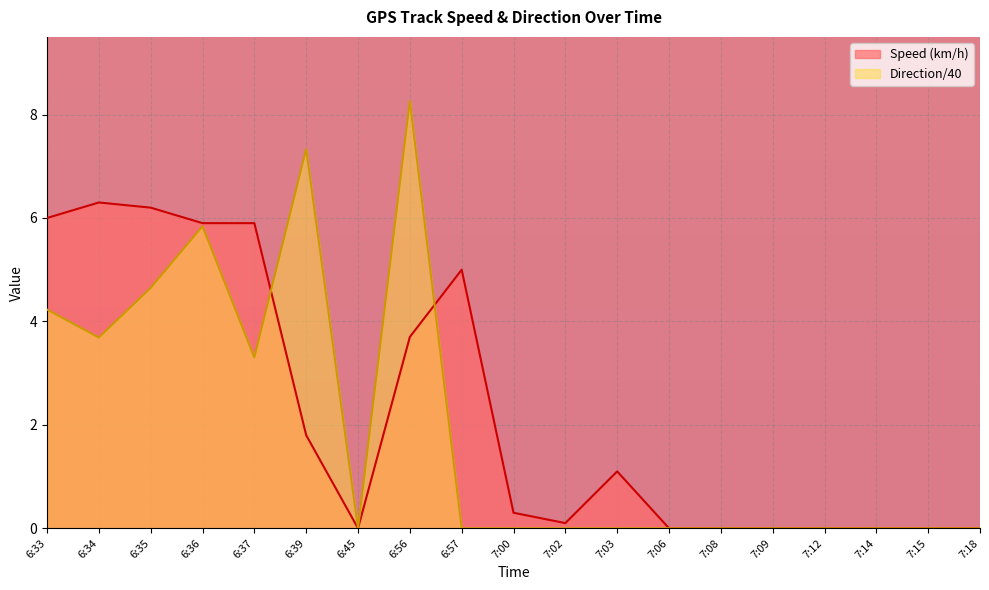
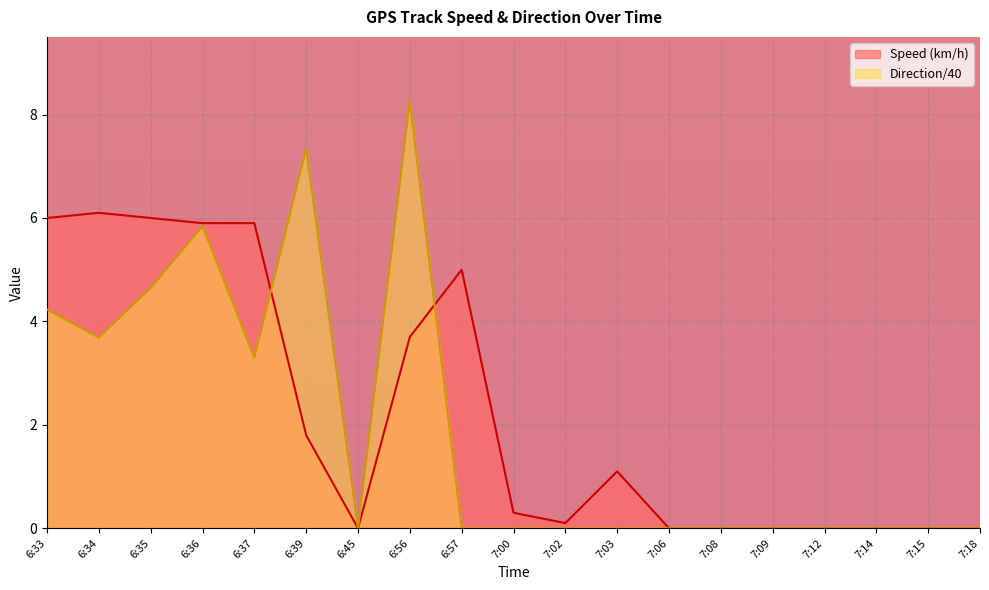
  {
    "Speed (km/h)": {
      "6:33": 6.0,
-     "6:34": 6.3,
-     "6:35": 6.2,
+     "6:34": 6.1,
+     "6:35": 6.0,
      "6:36": 5.9,
      "6:37": 5.9,
      "6:39": 1.8,
      "6:56": 3.7,
      "6:57": 5.0,
      "7:00": 0.3,
      "7:02": 0.1,
      "7:03": 1.1
    },
    "Direction/40": {
      "6:33": 4.2,
      "6:34": 3.7,
      "6:35": 4.6,
      "6:36": 5.8,
      "6:37": 3.3,
      "6:39": 7.3,
      "6:56": 8.3,
      "6:57": 0.0,
      "7:00": 0.0,
      "7:02": 0.0,
      "7:03": 0.0
    }
  }
